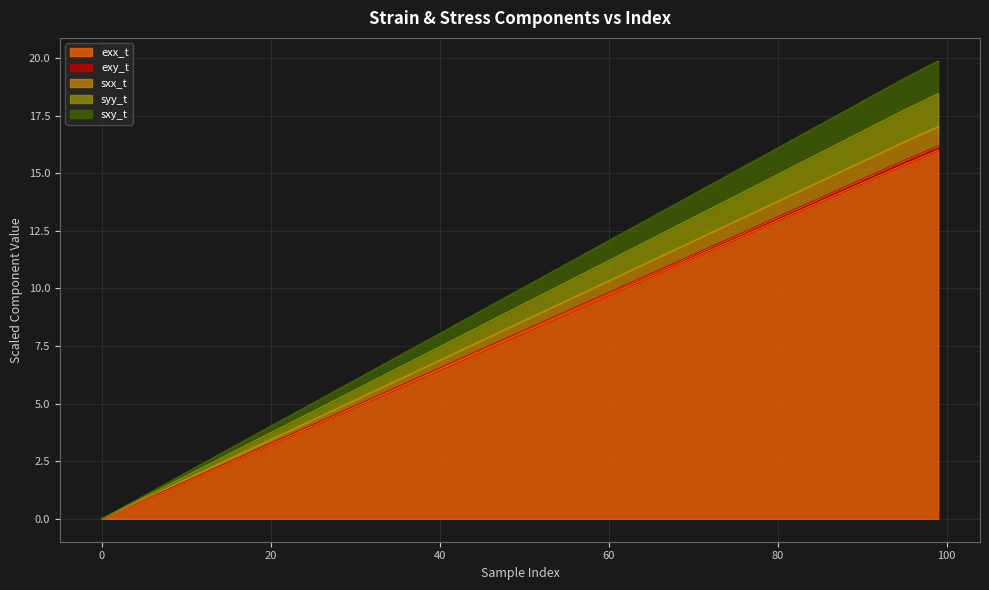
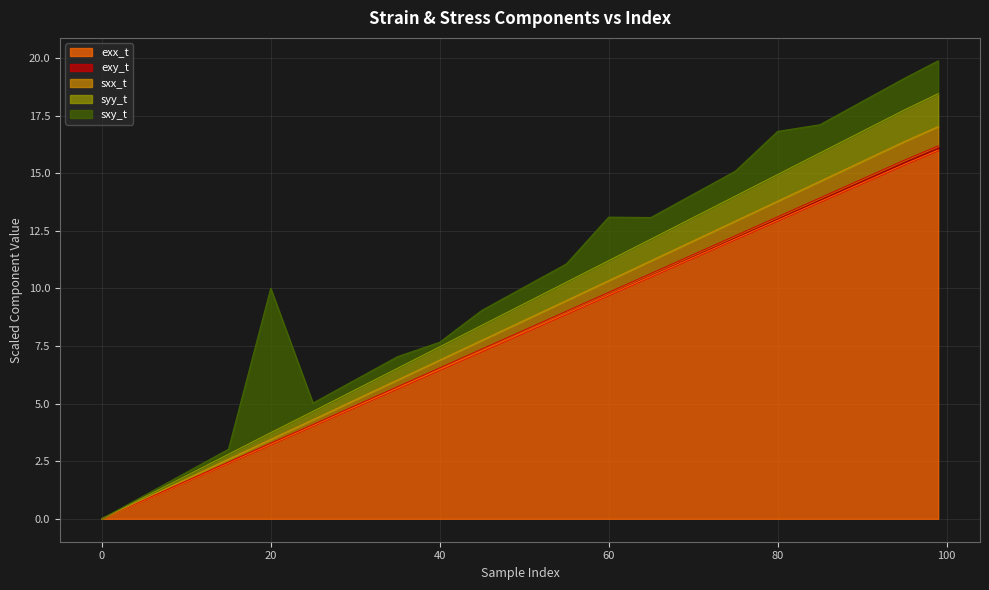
  {
    "exx_t": {
      "80": 13.0
    },
    "exy_t": {
      "80": 0.2
    },
    "sxy_t": {
-     "20": 0.3,
-     "40": 0.6,
-     "60": 0.9,
-     "80": 1.2
+     "20": 6.3,
+     "40": 0.2,
+     "60": 1.9,
+     "80": 1.9
    }
  }
